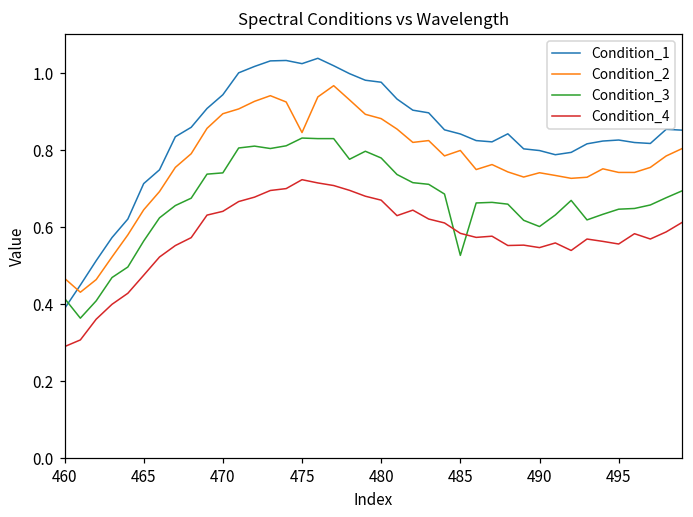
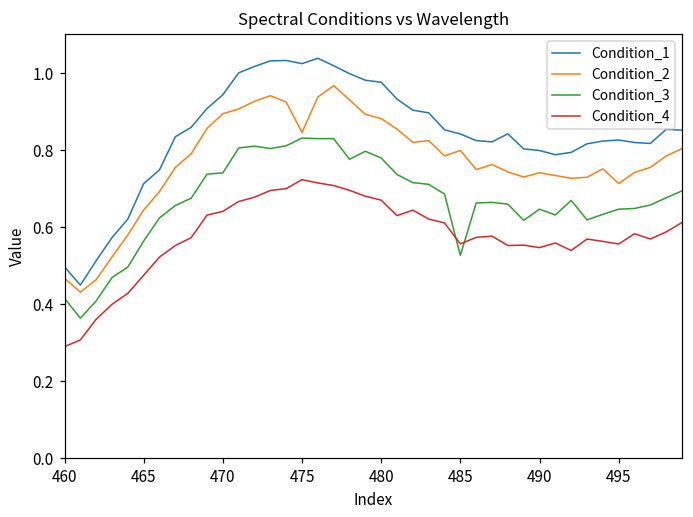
  {
    "Condition_1": {
-     "460": 0.39,
+     "460": 0.50,
      "465": 0.71,
      "470": 0.94,
      "475": 1.02,
      "480": 0.98,
      "485": 0.84,
      "490": 0.80,
      "495": 0.83
    },
    "Condition_2": {
      "460": 0.47,
      "465": 0.64,
      "470": 0.89,
      "475": 0.85,
      "480": 0.88,
      "485": 0.80,
      "490": 0.74,
-     "495": 0.74
+     "495": 0.71
    },
    "Condition_3": {
      "460": 0.42,
      "465": 0.56,
      "470": 0.74,
      "475": 0.83,
      "480": 0.78,
      "485": 0.53,
-     "490": 0.60,
+     "490": 0.65,
      "495": 0.65
    },
    "Condition_4": {
      "460": 0.29,
      "465": 0.48,
      "470": 0.64,
      "475": 0.72,
      "480": 0.67,
-     "485": 0.58,
+     "485": 0.56,
      "490": 0.55,
      "495": 0.56
    }
  }
